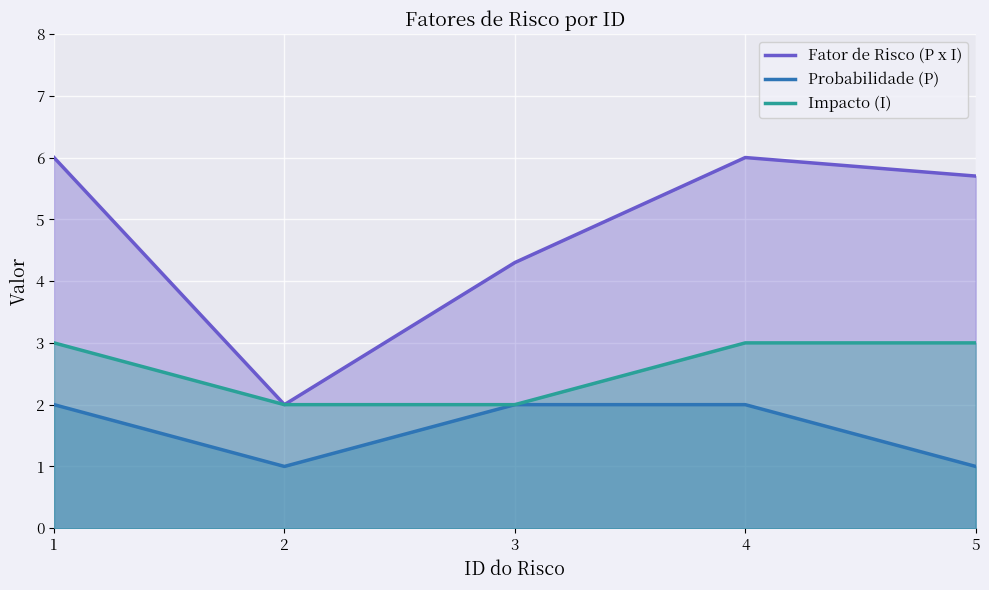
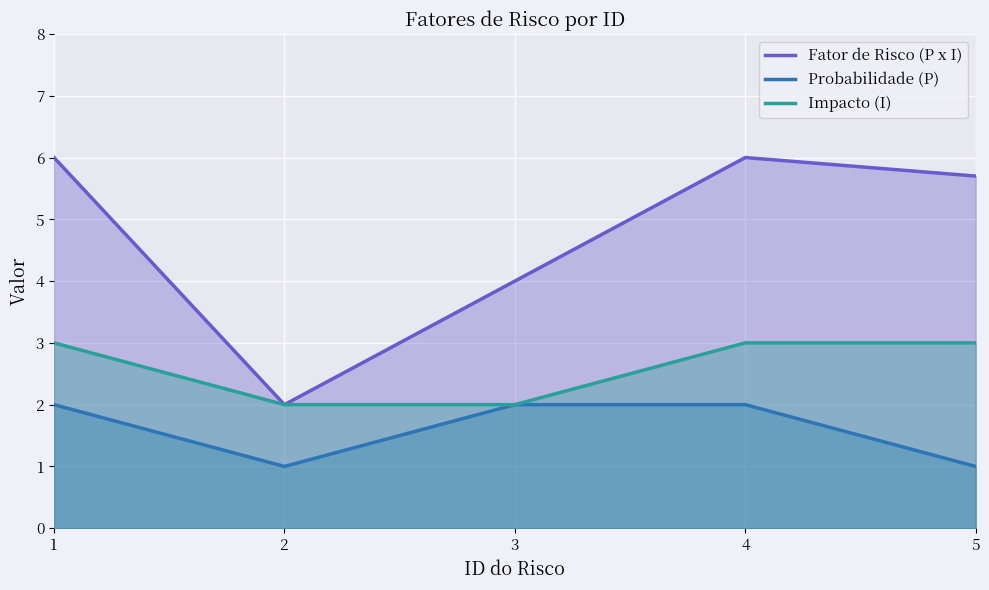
  {
    "Fator de Risco (P x I)": {
      "1": 6.0,
-     "3": 4.3,
+     "3": 4.0,
      "4": 6.0,
      "5": 5.7
    }
  }
